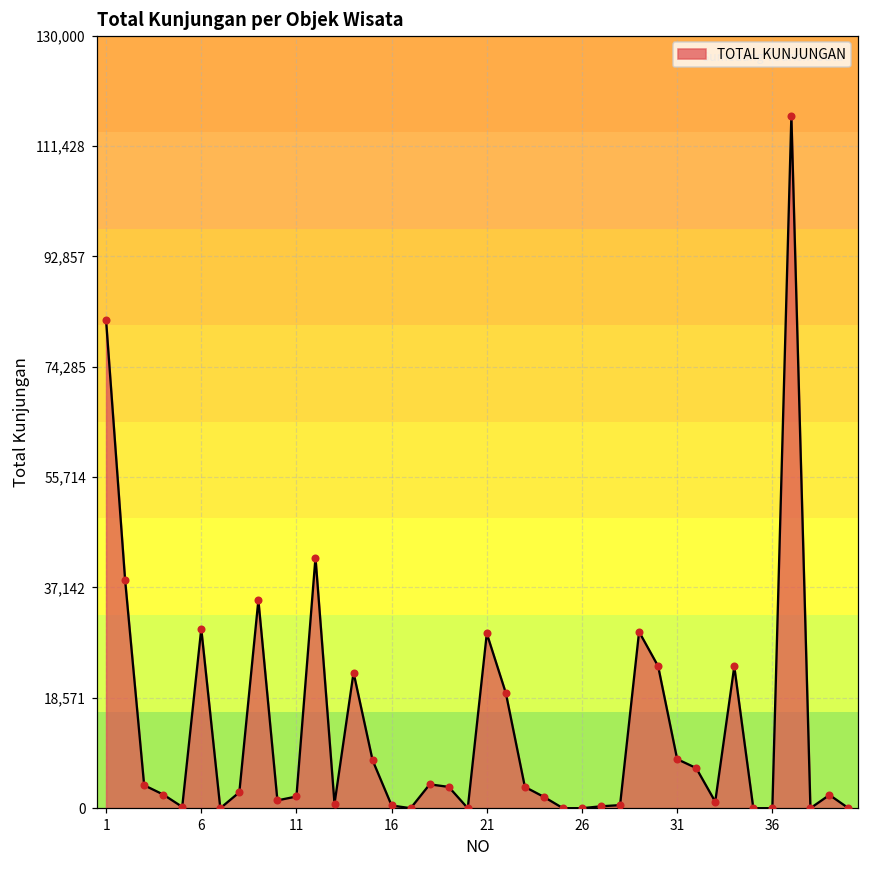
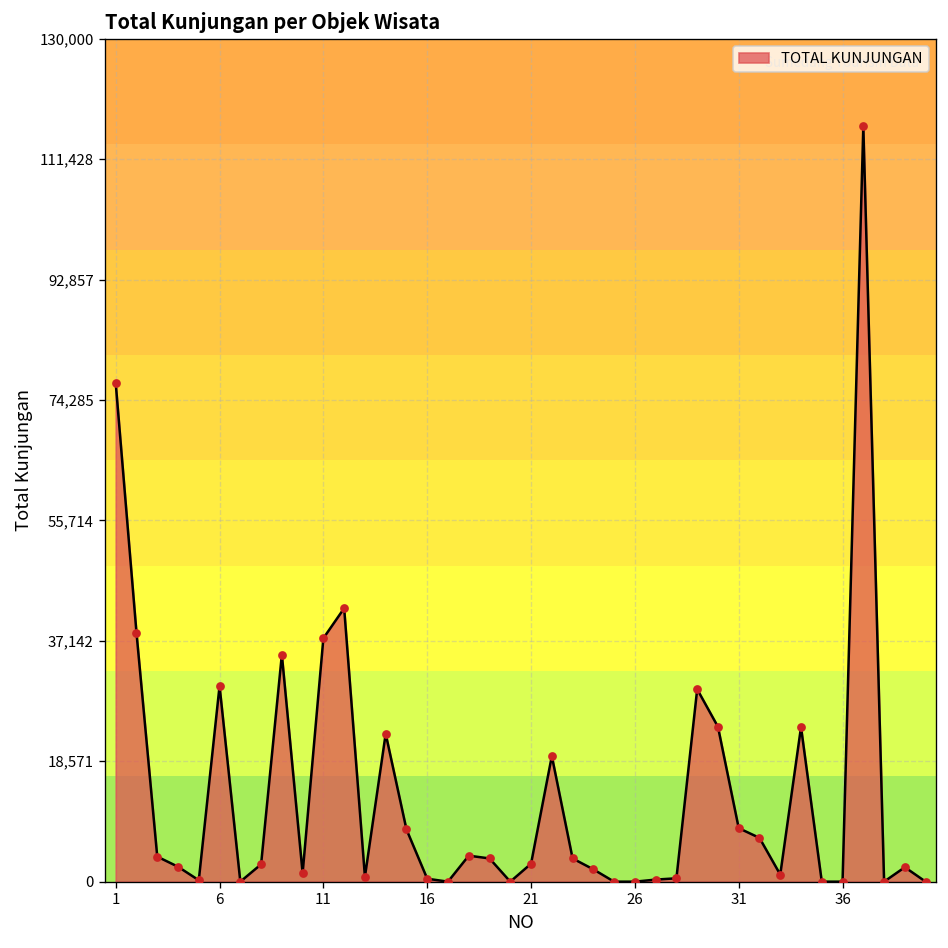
  {
-   "1": "82,000",
+   "1": "77,000",
    "6": "30,000",
-   "11": "2,000",
+   "11": "38,000",
    "16": "0",
-   "21": "29,000",
+   "21": "3,000",
    "26": "0",
    "31": "8,000",
    "36": "0"
  }
